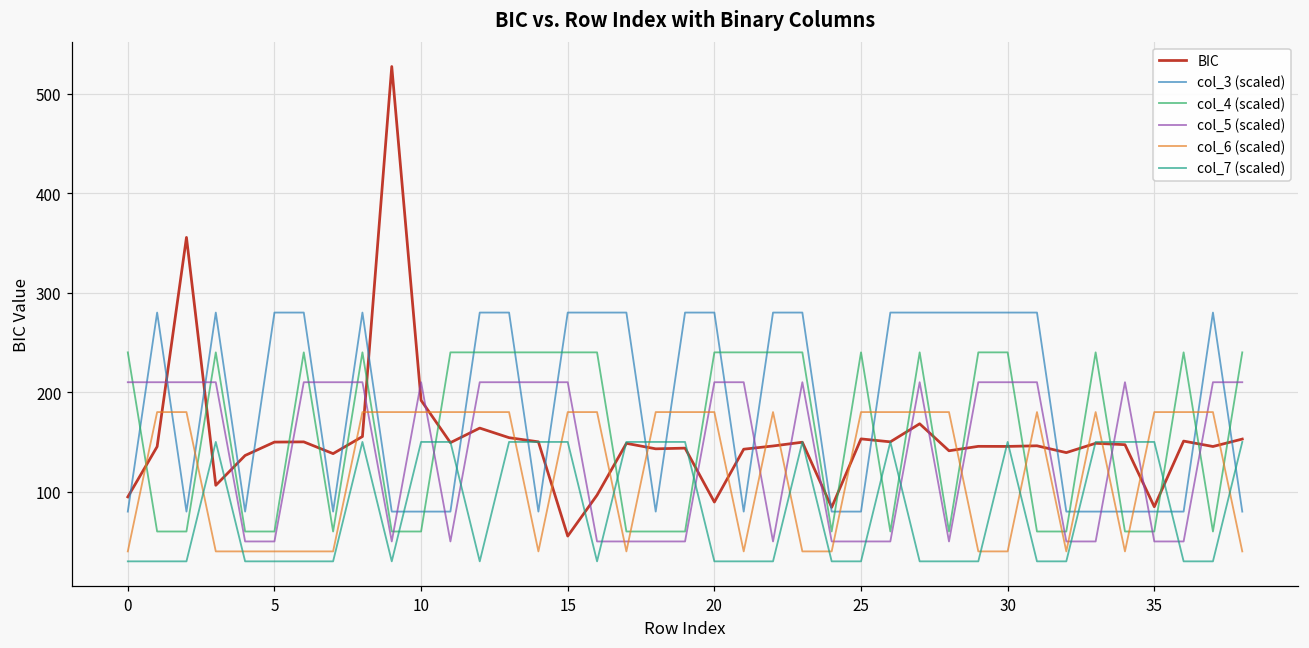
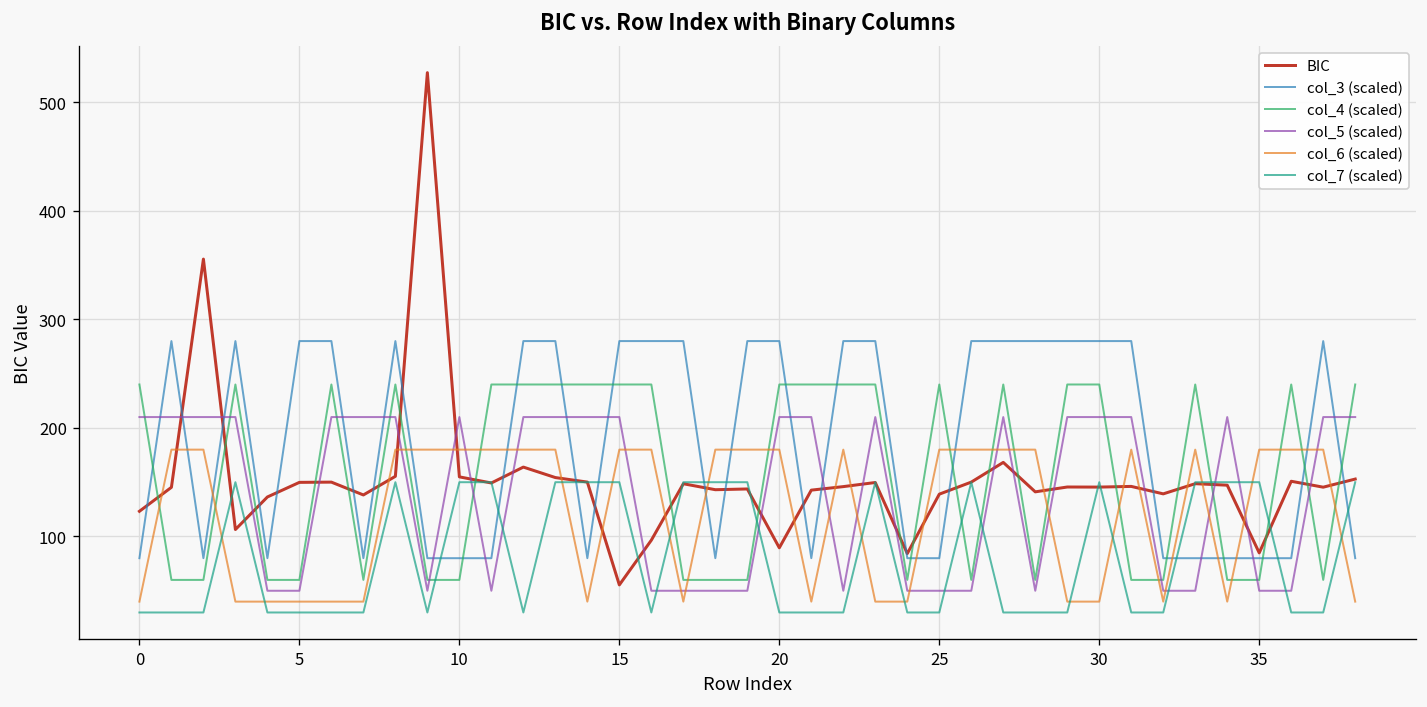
  {
    "BIC": {
-     "0": 90,
+     "0": 120,
      "5": 150,
-     "10": 190,
+     "10": 150,
      "15": 60,
      "20": 90,
-     "25": 150,
+     "25": 140,
      "30": 150,
      "35": 80
    },
    "col_3 (scaled)": {
      "0": 80,
      "5": 280,
      "10": 80,
      "15": 280,
      "20": 280,
      "25": 80,
      "30": 280,
      "35": 80
    },
    "col_5 (scaled)": {
      "0": 210,
      "5": 50,
      "10": 210,
      "15": 210,
      "20": 210,
      "25": 50,
      "30": 210,
      "35": 50
    },
    "col_6 (scaled)": {
      "0": 40,
      "5": 40,
      "10": 180,
      "15": 180,
      "20": 180,
      "25": 180,
      "30": 40,
      "35": 180
    }
  }
